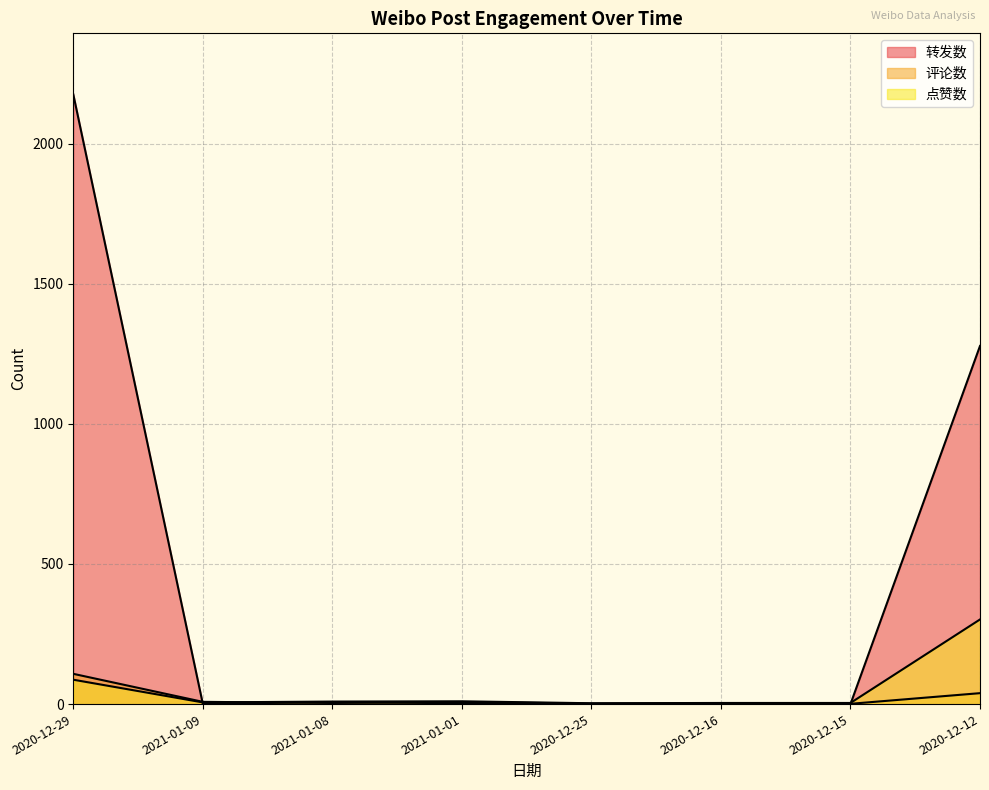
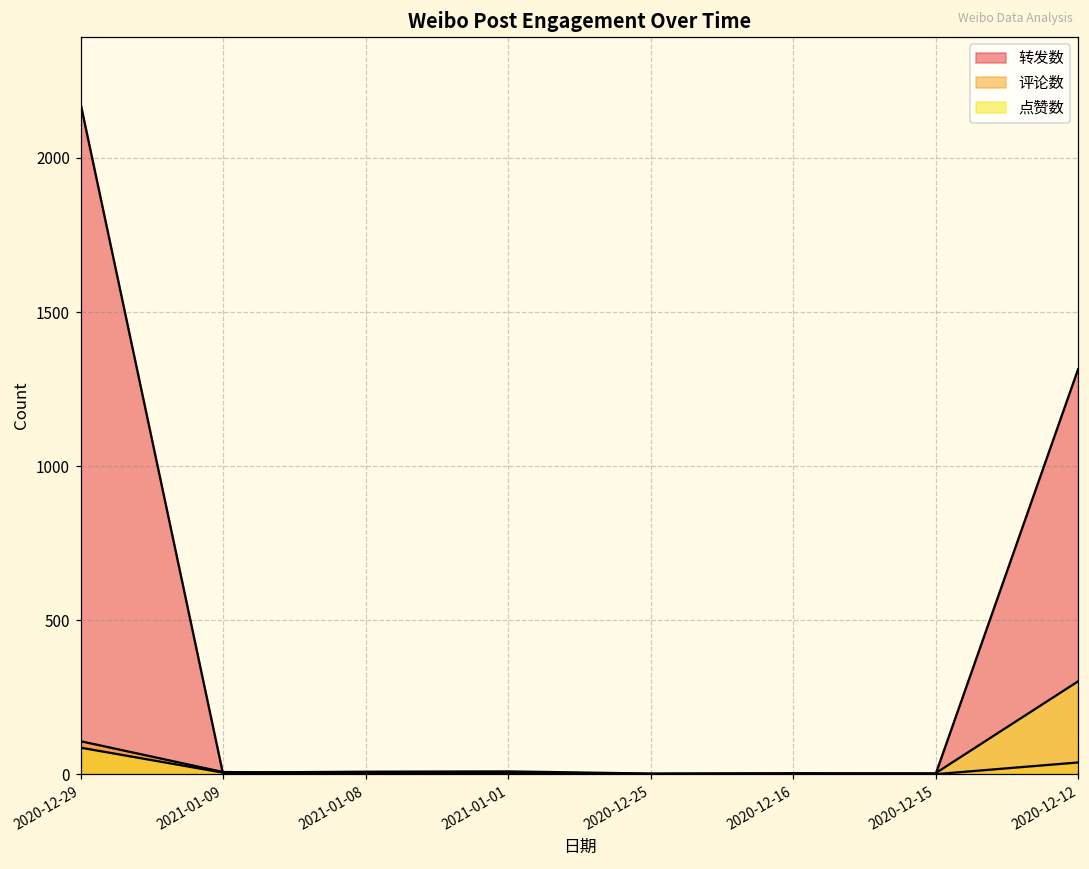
  {
    "转发数": {
      "2020-12-29": 2180,
-     "2020-12-12": 1280
+     "2020-12-12": 1310
    }
  }
